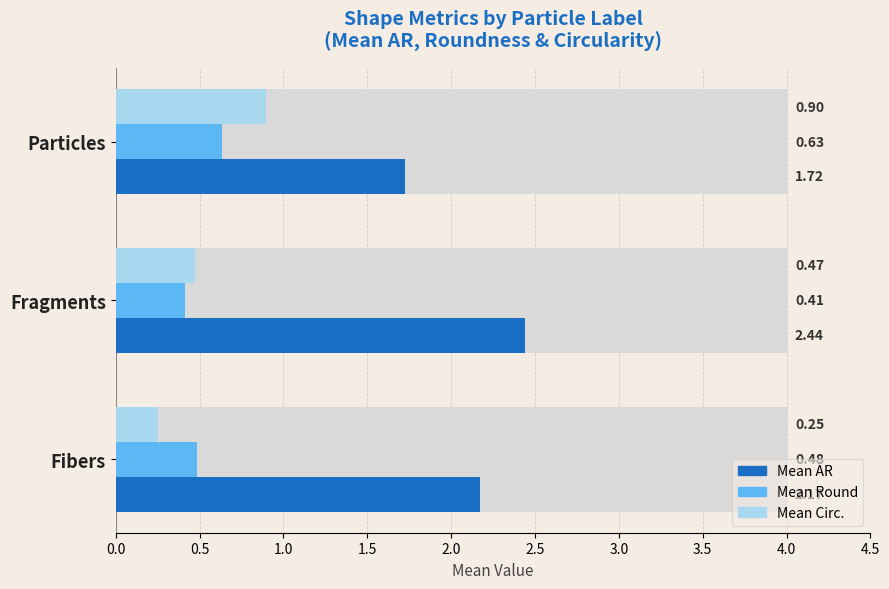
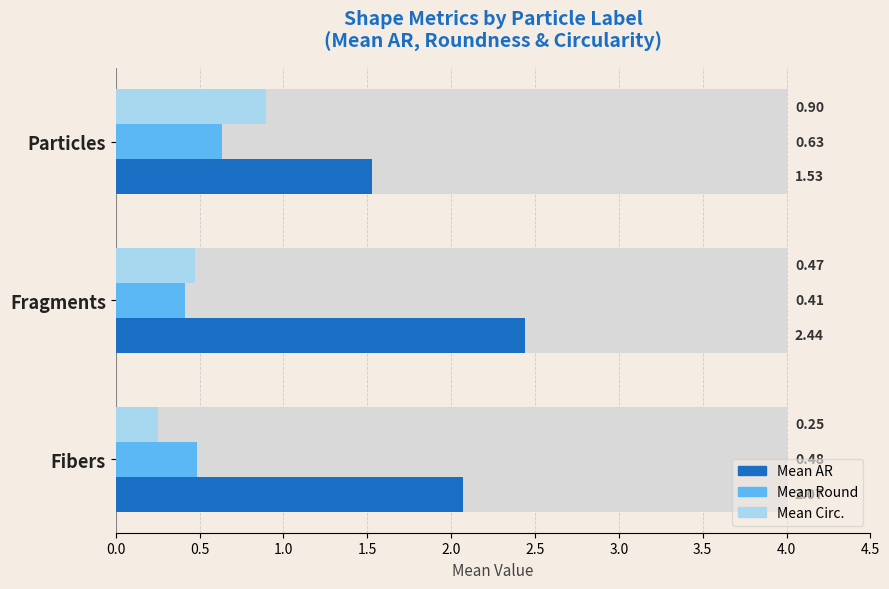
  {
    "Mean AR": {
-     "Particles": 1.72,
-     "Fibers": 2.18
+     "Particles": 1.53,
+     "Fibers": 2.07
    }
  }
